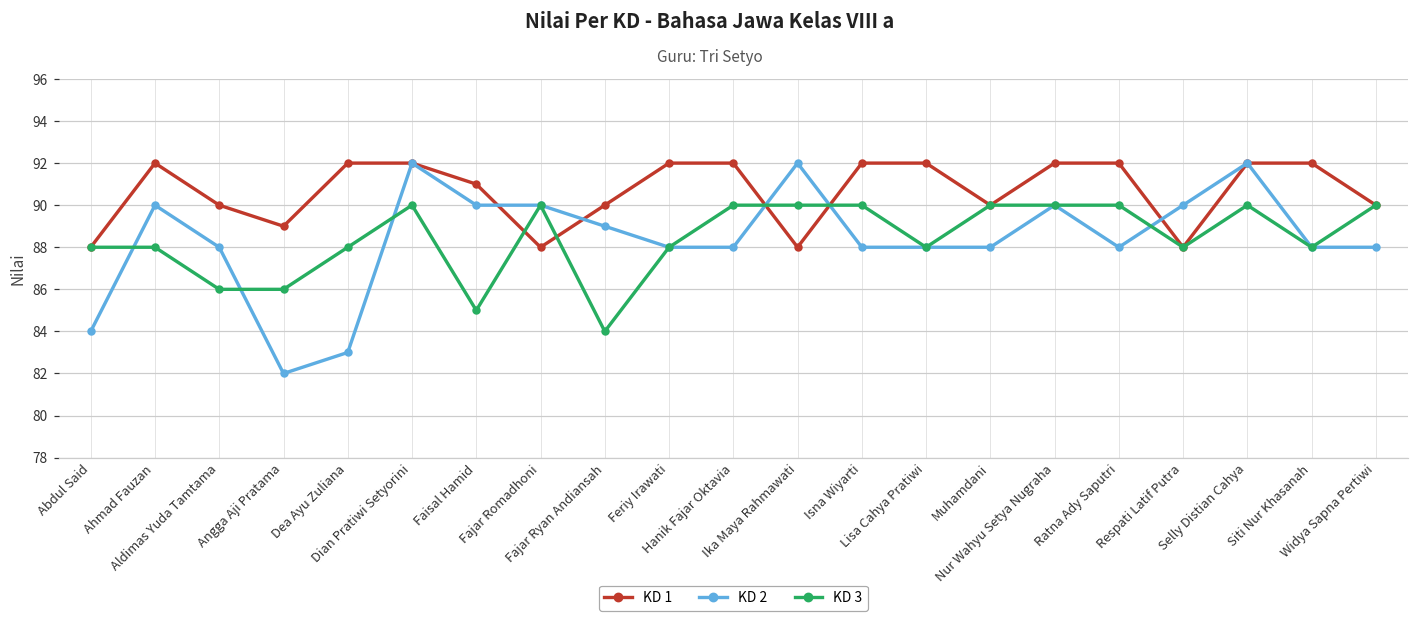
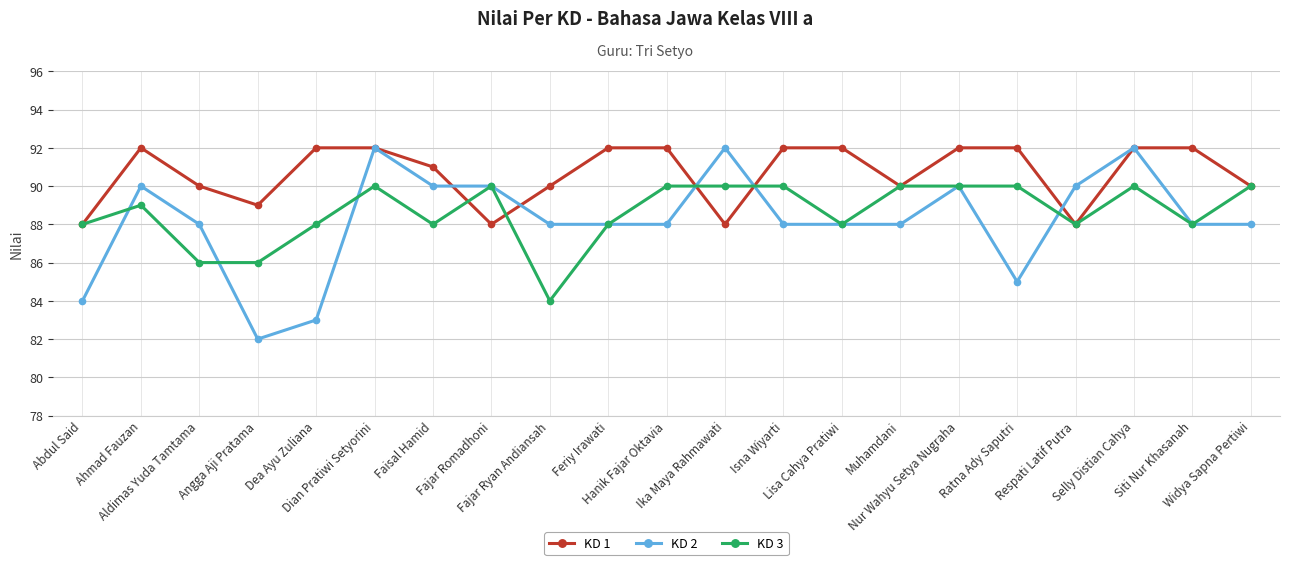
  {
    "KD 1": {
      "Ahmad Fauzan": 92,
      "Aldimas Yuda Tamtama": 90,
      "Angga Aji Pratama": 89,
      "Dea Ayu Zuliana": 92,
      "Faisal Hamid": 91,
      "Fajar Romadhoni": 88,
      "Fajar Ryan Andiansah": 90,
      "Feriy Irawati": 92,
      "Hanik Fajar Oktavia": 92,
      "Ika Maya Rahmawati": 88,
      "Isna Wiyarti": 92,
      "Lisa Cahya Pratiwi": 92,
      "Nur Wahyu Setya Nugraha": 92,
      "Ratna Ady Saputri": 92,
      "Siti Nur Khasanah": 92
    },
    "KD 2": {
      "Abdul Said": 84,
      "Ahmad Fauzan": 90,
      "Aldimas Yuda Tamtama": 88,
      "Angga Aji Pratama": 82,
      "Dea Ayu Zuliana": 83,
      "Faisal Hamid": 90,
-     "Fajar Ryan Andiansah": 89,
+     "Fajar Ryan Andiansah": 88,
      "Hanik Fajar Oktavia": 88,
      "Ika Maya Rahmawati": 92,
      "Isna Wiyarti": 88,
      "Muhamdani": 88,
-     "Ratna Ady Saputri": 88,
+     "Ratna Ady Saputri": 85,
      "Respati Latif Putra": 90,
      "Widya Sapna Pertiwi": 88
    },
    "KD 3": {
-     "Ahmad Fauzan": 88,
+     "Ahmad Fauzan": 89,
      "Aldimas Yuda Tamtama": 86,
      "Angga Aji Pratama": 86,
      "Dea Ayu Zuliana": 88,
      "Dian Pratiwi Setyorini": 90,
-     "Faisal Hamid": 85,
+     "Faisal Hamid": 88,
      "Fajar Ryan Andiansah": 84,
      "Hanik Fajar Oktavia": 90,
      "Ika Maya Rahmawati": 90,
      "Isna Wiyarti": 90,
      "Ratna Ady Saputri": 90,
      "Selly Distian Cahya": 90
    }
  }
